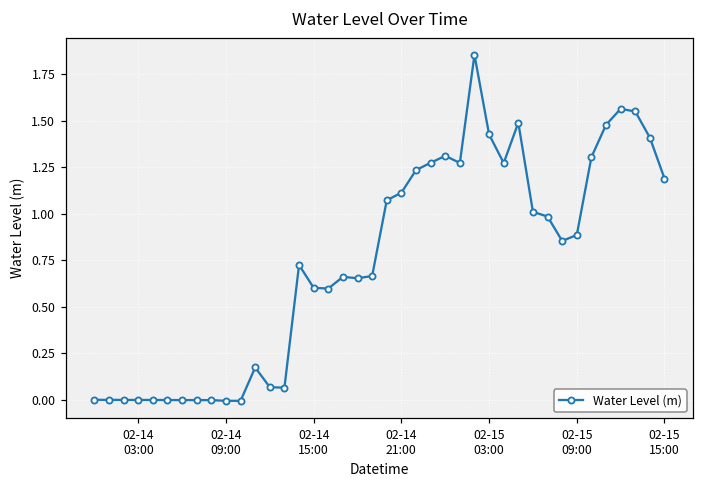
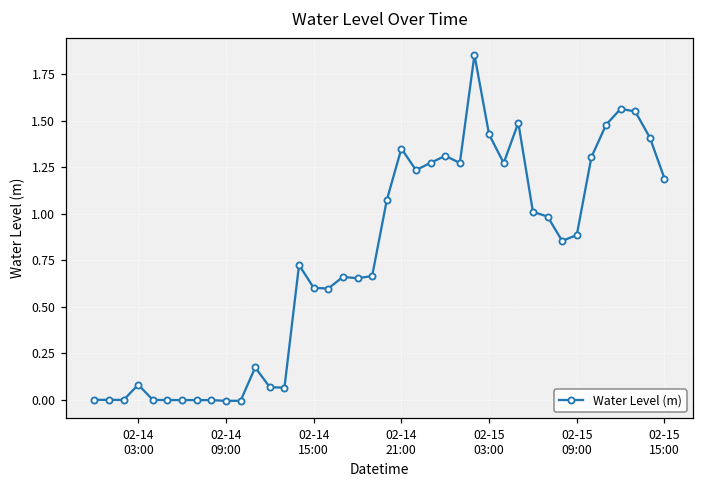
  {
-   "02-14 03:00": 0.00,
+   "02-14 03:00": 0.08,
    "02-14 09:00": 0.00,
    "02-14 15:00": 0.60,
-   "02-14 21:00": 1.11,
+   "02-14 21:00": 1.35,
    "02-15 03:00": 1.43,
    "02-15 09:00": 0.89,
    "02-15 15:00": 1.19
  }
